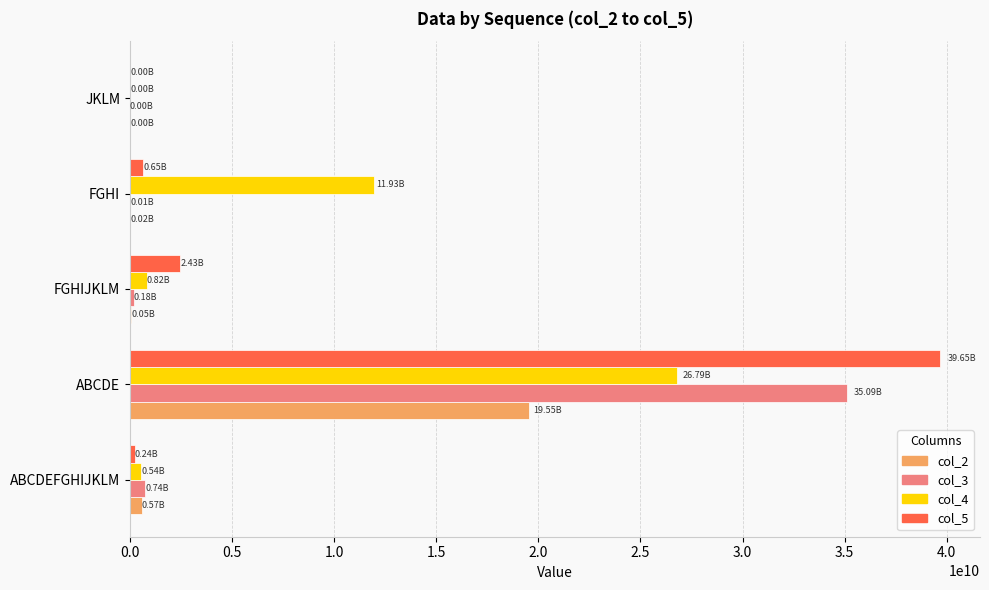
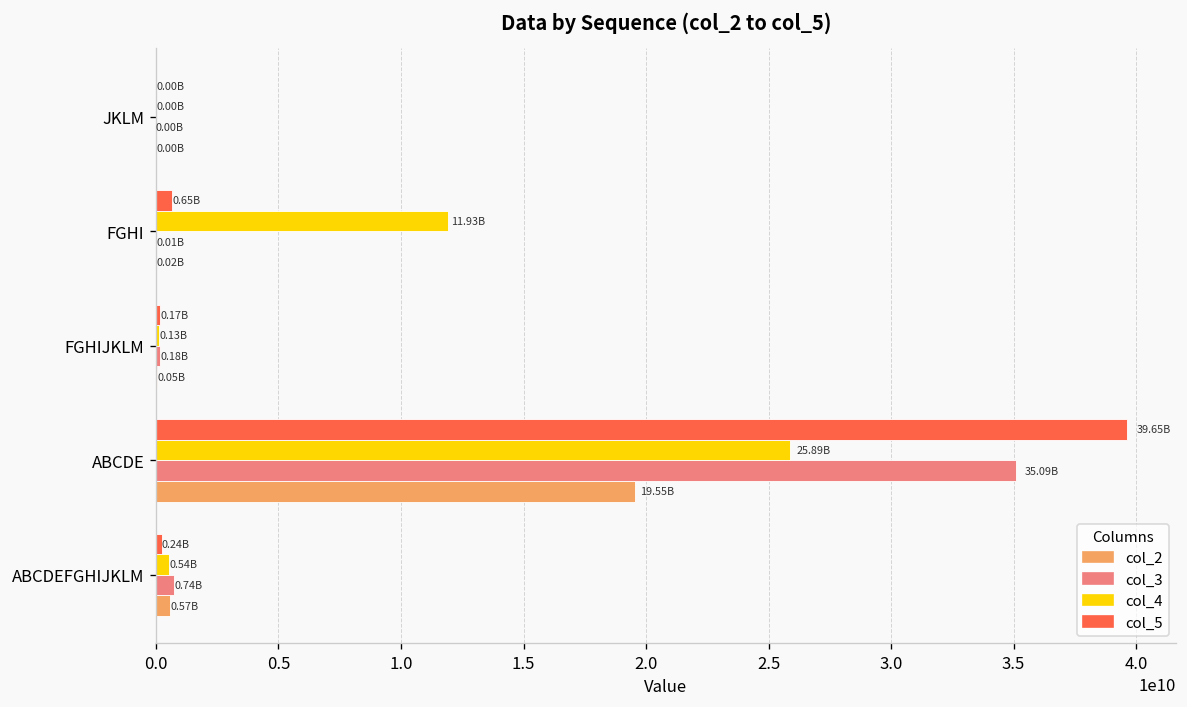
  {
    "col_4": {
      "FGHI": "11.93B",
-     "FGHIJKLM": "0.82B",
-     "ABCDE": "26.79B",
+     "FGHIJKLM": "0.13B",
+     "ABCDE": "25.89B",
      "ABCDEFGHIJKLM": "0.54B"
    },
    "col_5": {
      "FGHI": "0.65B",
-     "FGHIJKLM": "2.43B",
+     "FGHIJKLM": "0.17B",
      "ABCDE": "39.65B",
      "ABCDEFGHIJKLM": "0.24B"
    }
  }
